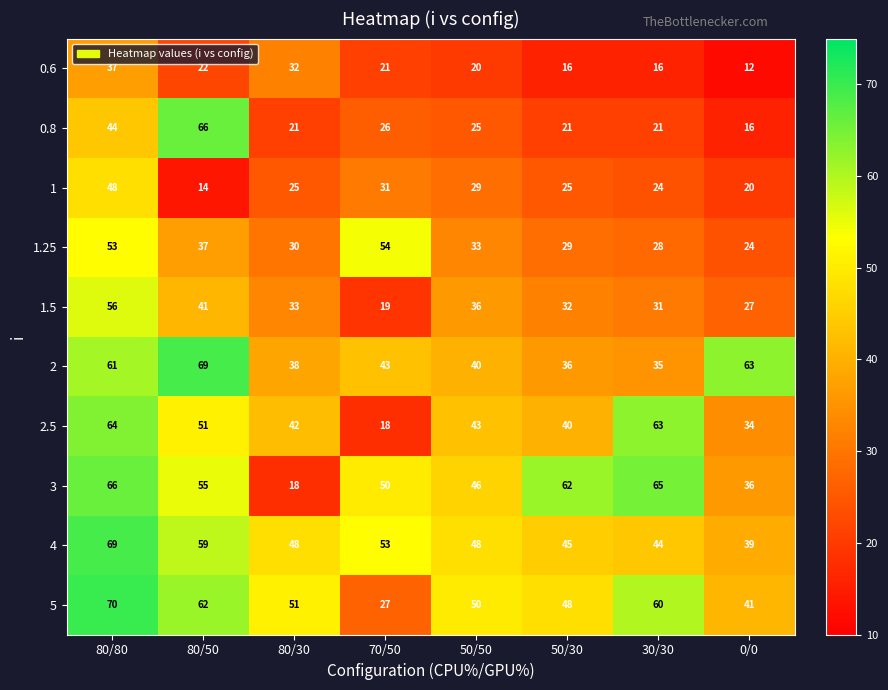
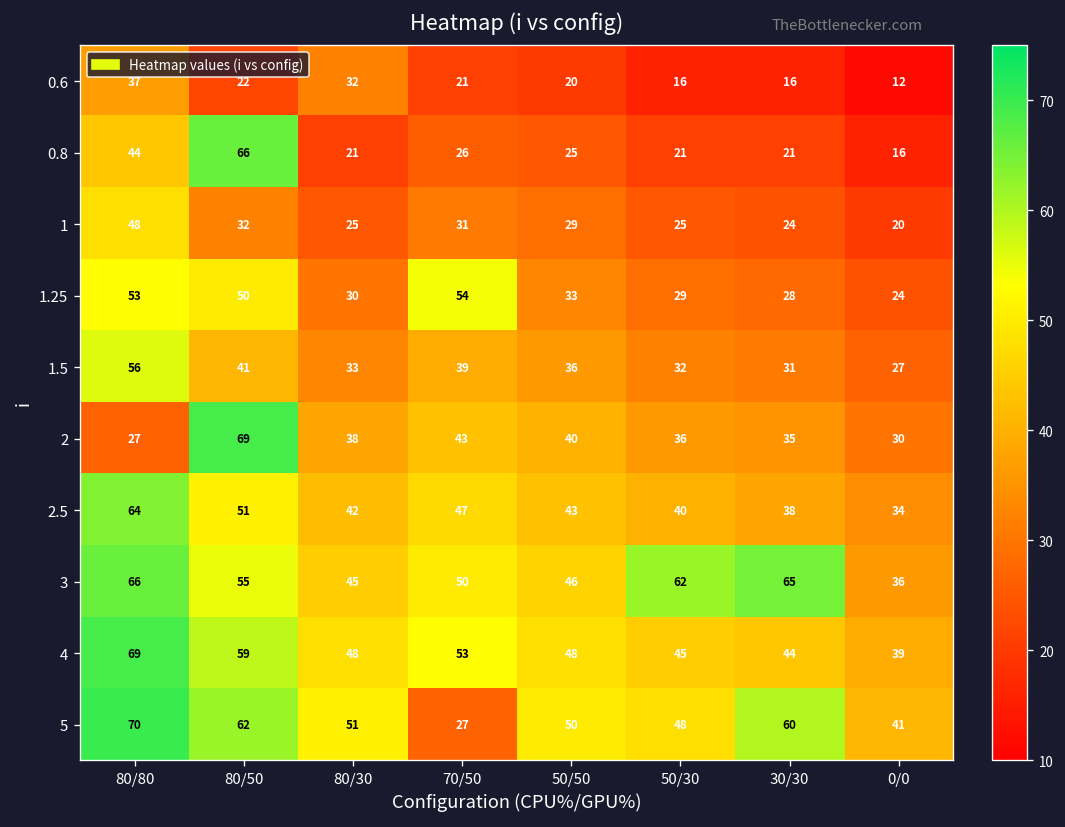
  {
    "0.6": {
      "80/30": 32,
      "70/50": 21,
      "50/50": 20,
      "50/30": 16,
      "30/30": 16,
      "0/0": 12
    },
    "0.8": {
      "80/80": 44,
      "80/50": 66,
      "80/30": 21,
      "70/50": 26,
      "50/50": 25,
      "50/30": 21,
      "30/30": 21,
      "0/0": 16
    },
    "1": {
      "80/80": 48,
-     "80/50": 14,
+     "80/50": 32,
      "80/30": 25,
      "70/50": 31,
      "50/50": 29,
      "50/30": 25,
      "30/30": 24,
      "0/0": 20
    },
    "1.25": {
      "80/80": 53,
-     "80/50": 37,
+     "80/50": 50,
      "80/30": 30,
      "70/50": 54,
      "50/50": 33,
      "50/30": 29,
      "30/30": 28,
      "0/0": 24
    },
    "1.5": {
      "80/80": 56,
      "80/50": 41,
      "80/30": 33,
-     "70/50": 19,
+     "70/50": 39,
      "50/50": 36,
      "50/30": 32,
      "30/30": 31,
      "0/0": 27
    },
    "2": {
-     "80/80": 61,
+     "80/80": 27,
      "80/50": 69,
      "80/30": 38,
      "70/50": 43,
      "50/50": 40,
      "50/30": 36,
      "30/30": 35,
-     "0/0": 63
+     "0/0": 30
    },
    "2.5": {
      "80/80": 64,
      "80/50": 51,
      "80/30": 42,
-     "70/50": 18,
+     "70/50": 47,
      "50/50": 43,
      "50/30": 40,
-     "30/30": 63,
+     "30/30": 38,
      "0/0": 34
    },
    "3": {
      "80/80": 66,
      "80/50": 55,
-     "80/30": 18,
+     "80/30": 45,
      "70/50": 50,
      "50/50": 46,
      "50/30": 62,
      "30/30": 65,
      "0/0": 36
    },
    "4": {
      "80/80": 69,
      "80/50": 59,
      "80/30": 48,
      "70/50": 53,
      "50/50": 48,
      "50/30": 45,
      "30/30": 44,
      "0/0": 39
    },
    "5": {
      "80/80": 70,
      "80/50": 62,
      "80/30": 51,
      "70/50": 27,
      "50/50": 50,
      "50/30": 48,
      "30/30": 60,
      "0/0": 41
    }
  }
